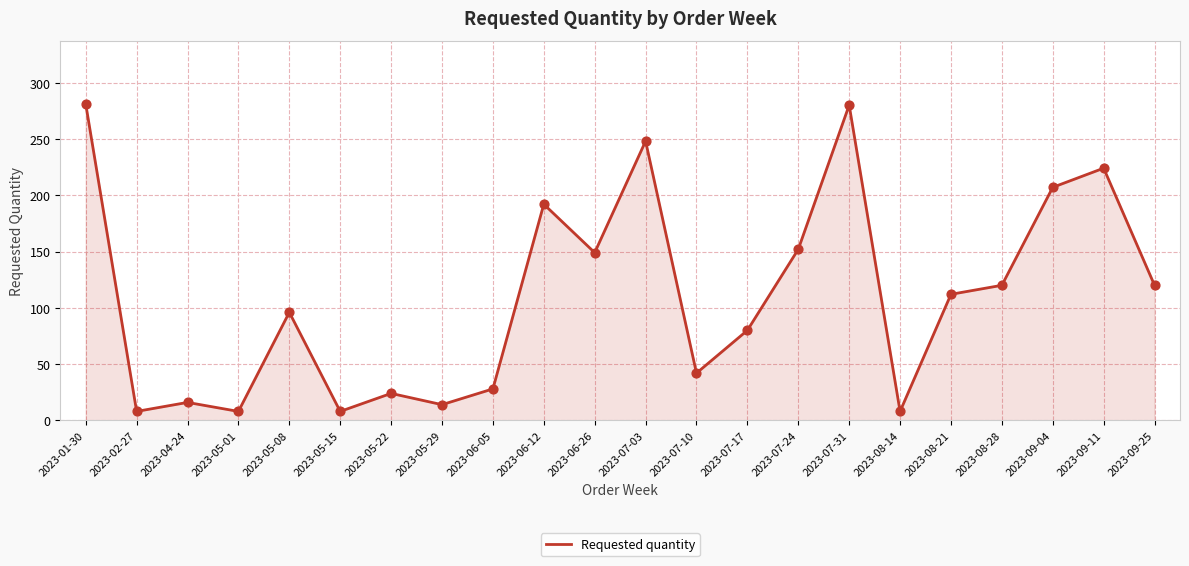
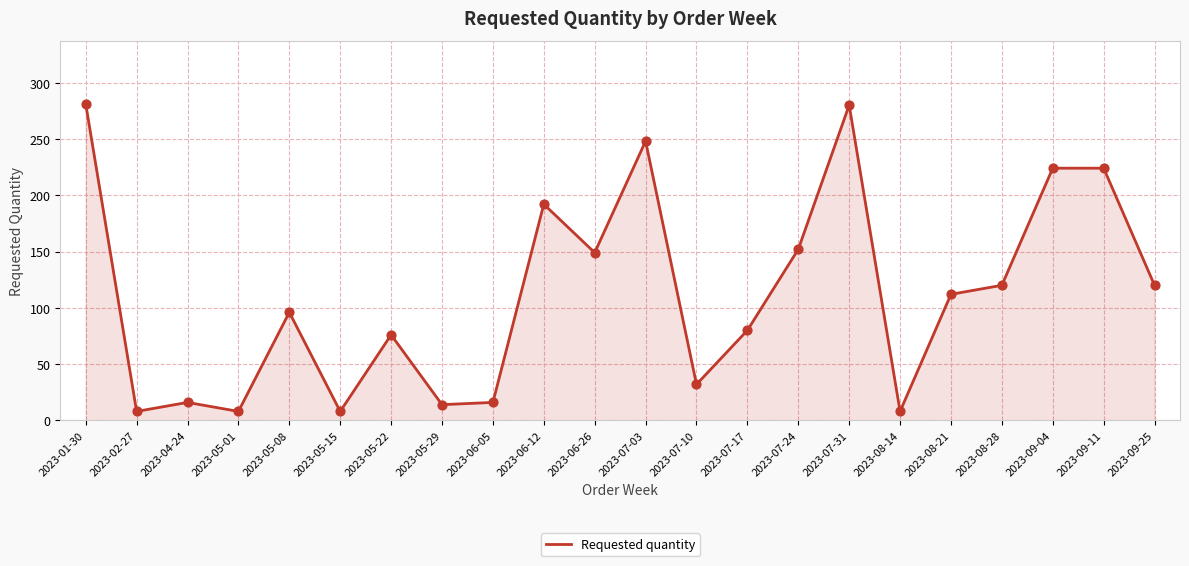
  {
    "2023-01-30": 281,
    "2023-02-27": 8,
    "2023-04-24": 16,
    "2023-05-01": 8,
    "2023-05-08": 96,
    "2023-05-15": 8,
-   "2023-05-22": 24,
+   "2023-05-22": 76,
    "2023-05-29": 14,
-   "2023-06-05": 28,
+   "2023-06-05": 16,
    "2023-06-12": 192,
    "2023-06-26": 149,
    "2023-07-03": 248,
-   "2023-07-10": 42,
+   "2023-07-10": 32,
    "2023-07-17": 80,
    "2023-07-24": 152,
    "2023-07-31": 280,
    "2023-08-14": 8,
    "2023-08-21": 112,
    "2023-08-28": 120,
-   "2023-09-04": 207,
+   "2023-09-04": 224,
    "2023-09-11": 224,
    "2023-09-25": 120
  }
